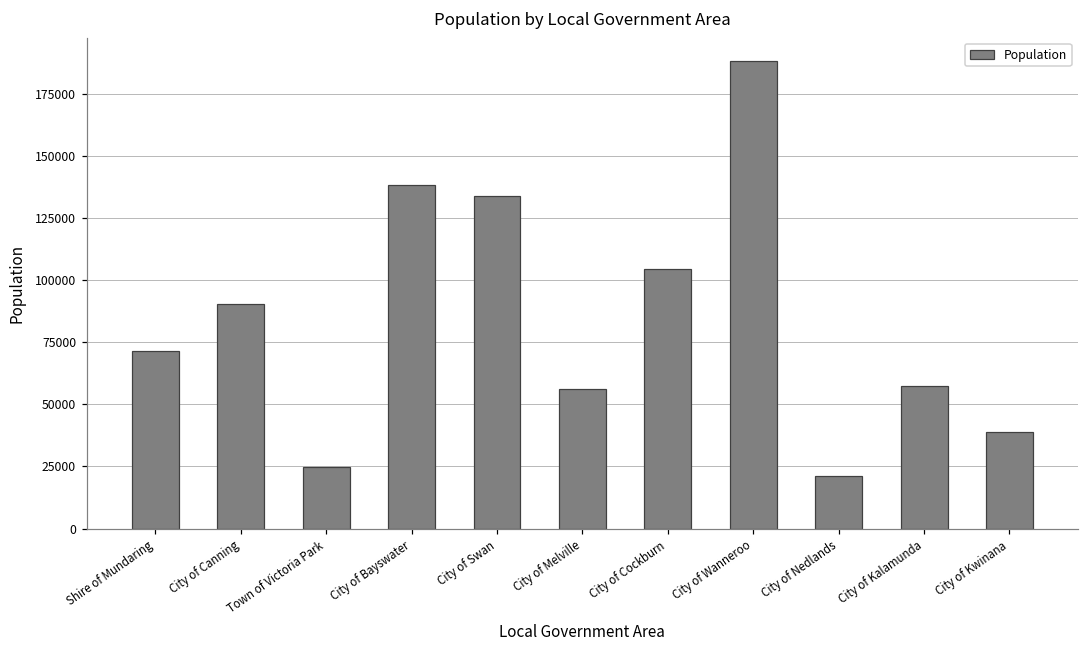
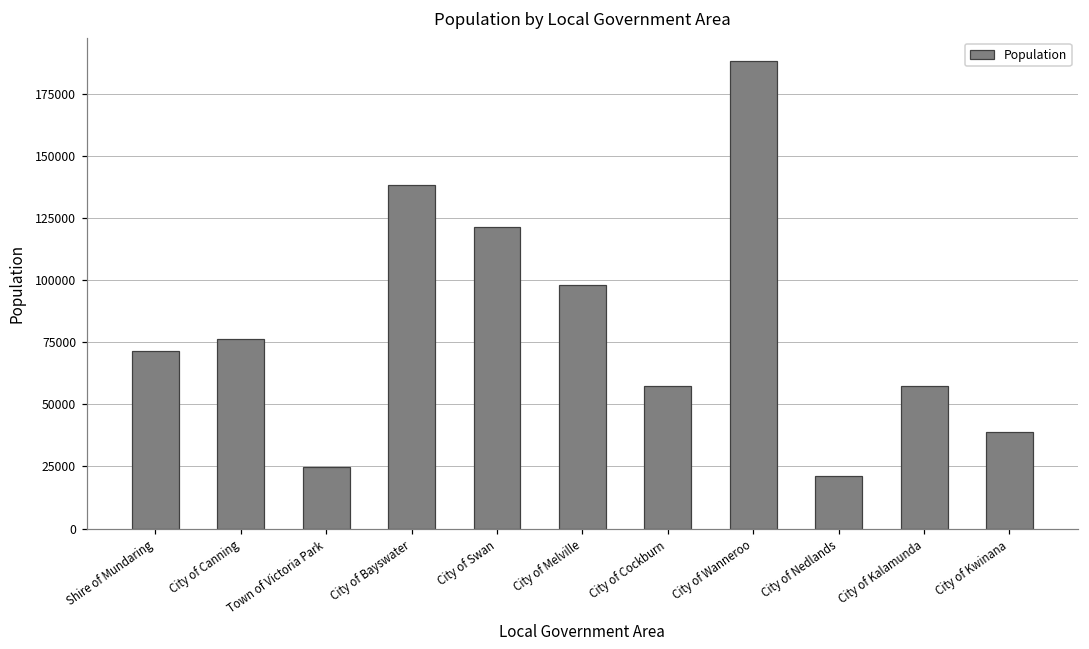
  {
    "Shire of Mundaring": 71000,
-   "City of Canning": 90000,
+   "City of Canning": 76000,
    "Town of Victoria Park": 25000,
    "City of Bayswater": 138000,
-   "City of Swan": 134000,
-   "City of Melville": 56000,
-   "City of Cockburn": 104000,
+   "City of Swan": 121000,
+   "City of Melville": 98000,
+   "City of Cockburn": 58000,
    "City of Wanneroo": 188000,
    "City of Nedlands": 21000,
    "City of Kalamunda": 57000,
    "City of Kwinana": 39000
  }
